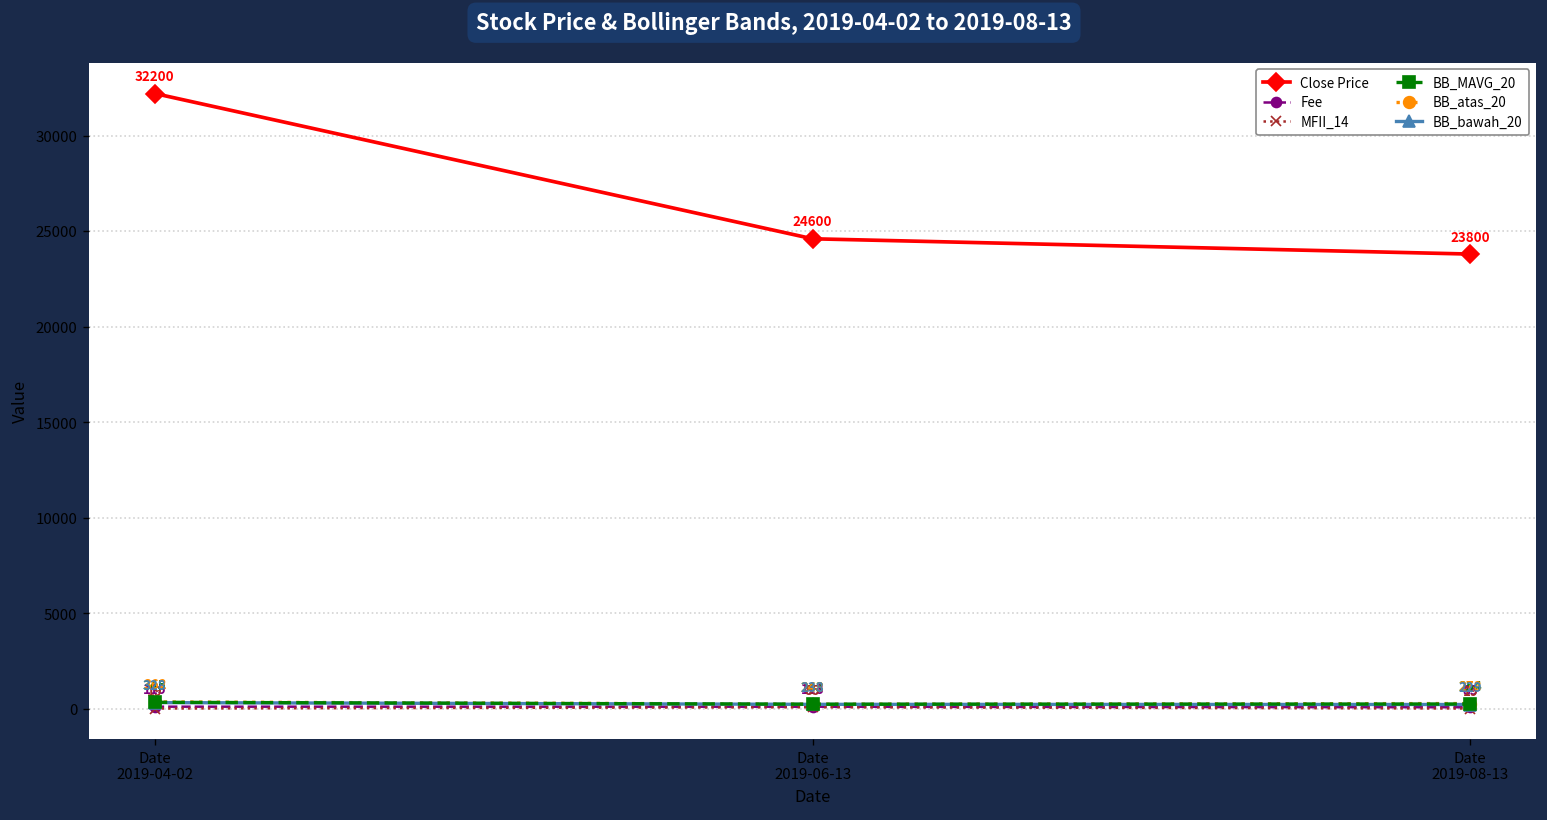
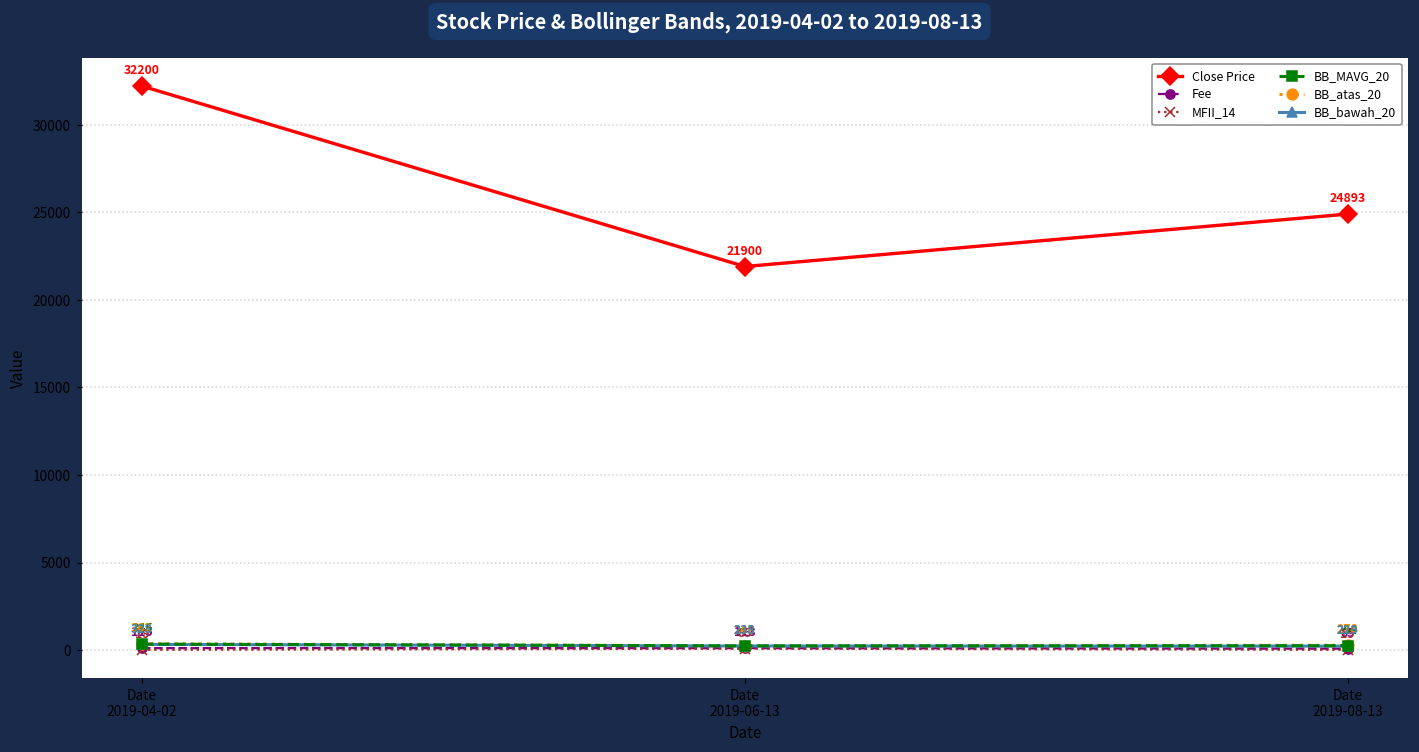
  {
    "Close Price": {
      "Date 2019-04-02": 32200,
-     "Date 2019-06-13": 24600,
-     "Date 2019-08-13": 23800
+     "Date 2019-06-13": 21900,
+     "Date 2019-08-13": 24893
    }
  }
